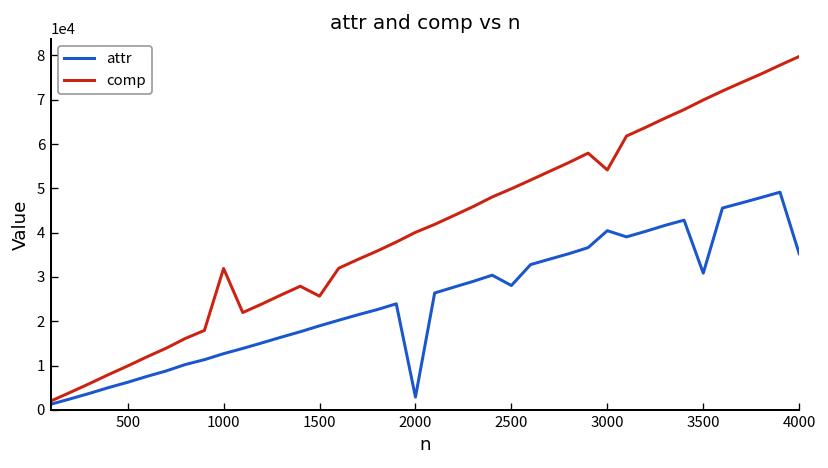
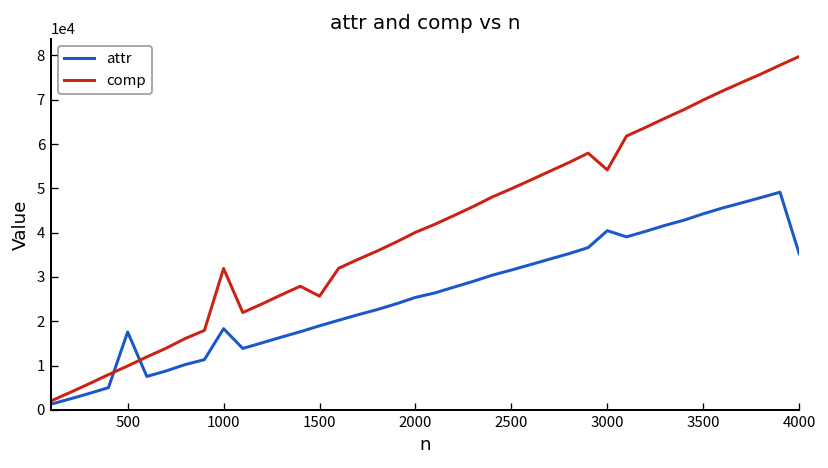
  {
    "attr": {
-     "500": 6000,
-     "1000": 13000,
+     "500": 18000,
+     "1000": 18000,
      "1500": 19000,
-     "2000": 3000,
-     "2500": 28000,
+     "2000": 25000,
+     "2500": 32000,
      "3000": 40000,
-     "3500": 31000,
+     "3500": 44000,
      "4000": 35000
    },
    "comp": {
      "500": 10000,
      "1000": 32000,
      "1500": 26000,
      "2000": 40000,
      "2500": 50000,
      "3000": 54000,
      "3500": 70000,
      "4000": 80000
    }
  }
